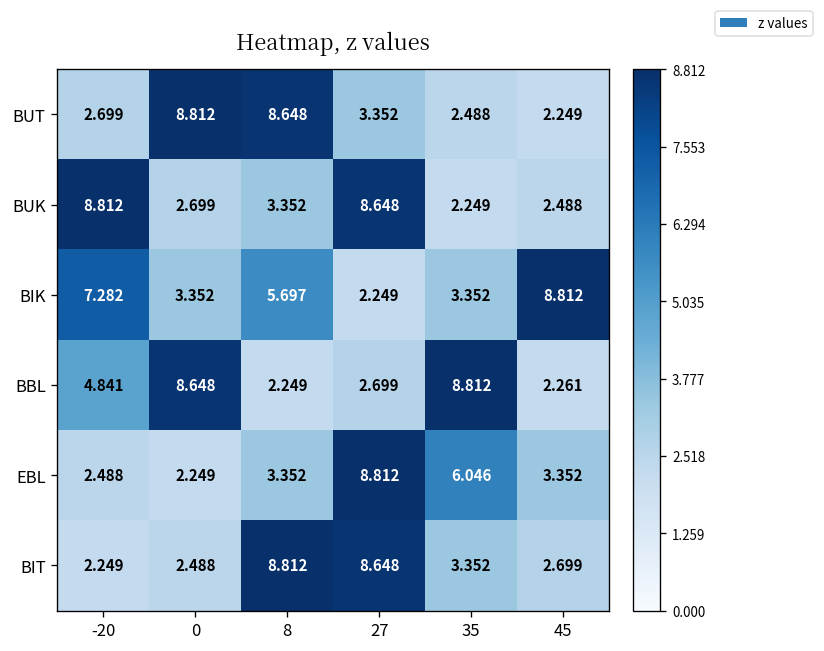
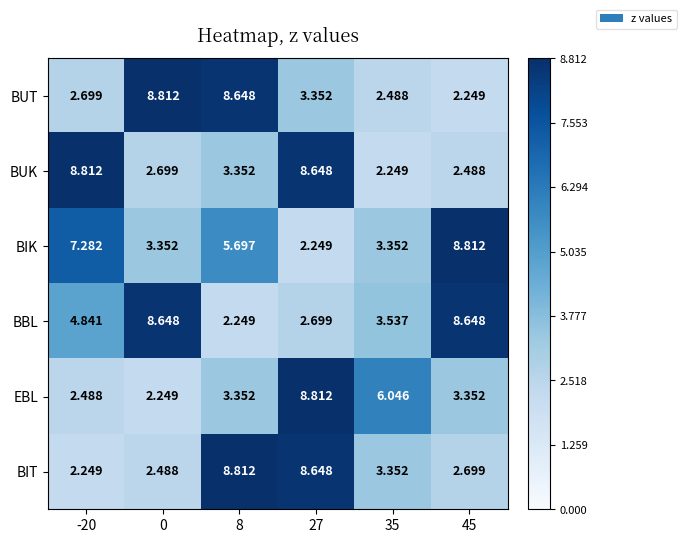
  {
    "BUT": {
      "-20": 2.699,
      "0": 8.812,
      "8": 8.648,
      "27": 3.352,
      "35": 2.488,
      "45": 2.249
    },
    "BUK": {
      "-20": 8.812,
      "0": 2.699,
      "8": 3.352,
      "27": 8.648,
      "35": 2.249,
      "45": 2.488
    },
    "BIK": {
      "-20": 7.282,
      "0": 3.352,
      "8": 5.697,
      "27": 2.249,
      "35": 3.352,
      "45": 8.812
    },
    "BBL": {
      "-20": 4.841,
      "0": 8.648,
      "8": 2.249,
      "27": 2.699,
-     "35": 8.812,
-     "45": 2.261
+     "35": 3.537,
+     "45": 8.648
    },
    "EBL": {
      "-20": 2.488,
      "0": 2.249,
      "8": 3.352,
      "27": 8.812,
      "35": 6.046,
      "45": 3.352
    },
    "BIT": {
      "-20": 2.249,
      "0": 2.488,
      "8": 8.812,
      "27": 8.648,
      "35": 3.352,
      "45": 2.699
    }
  }
